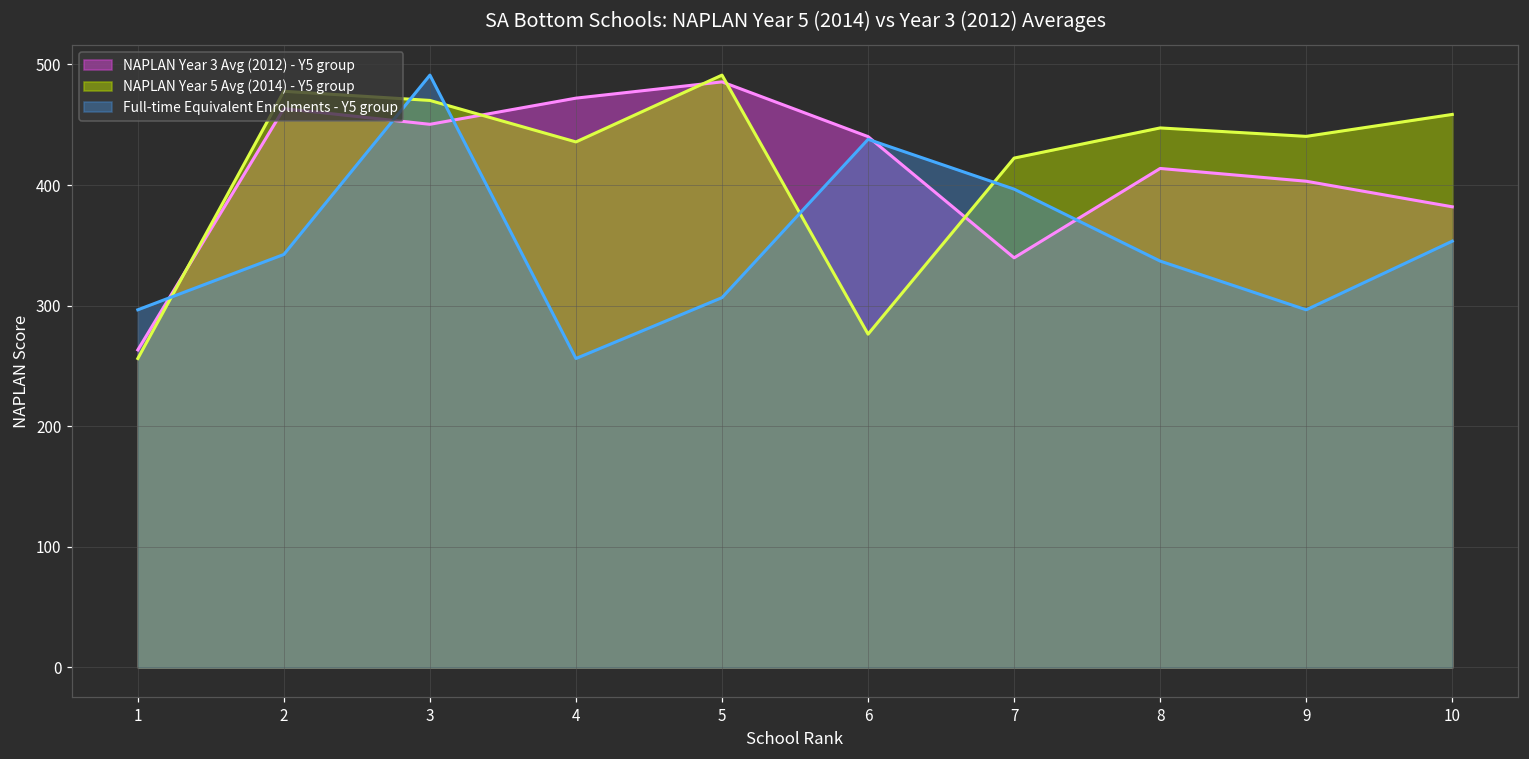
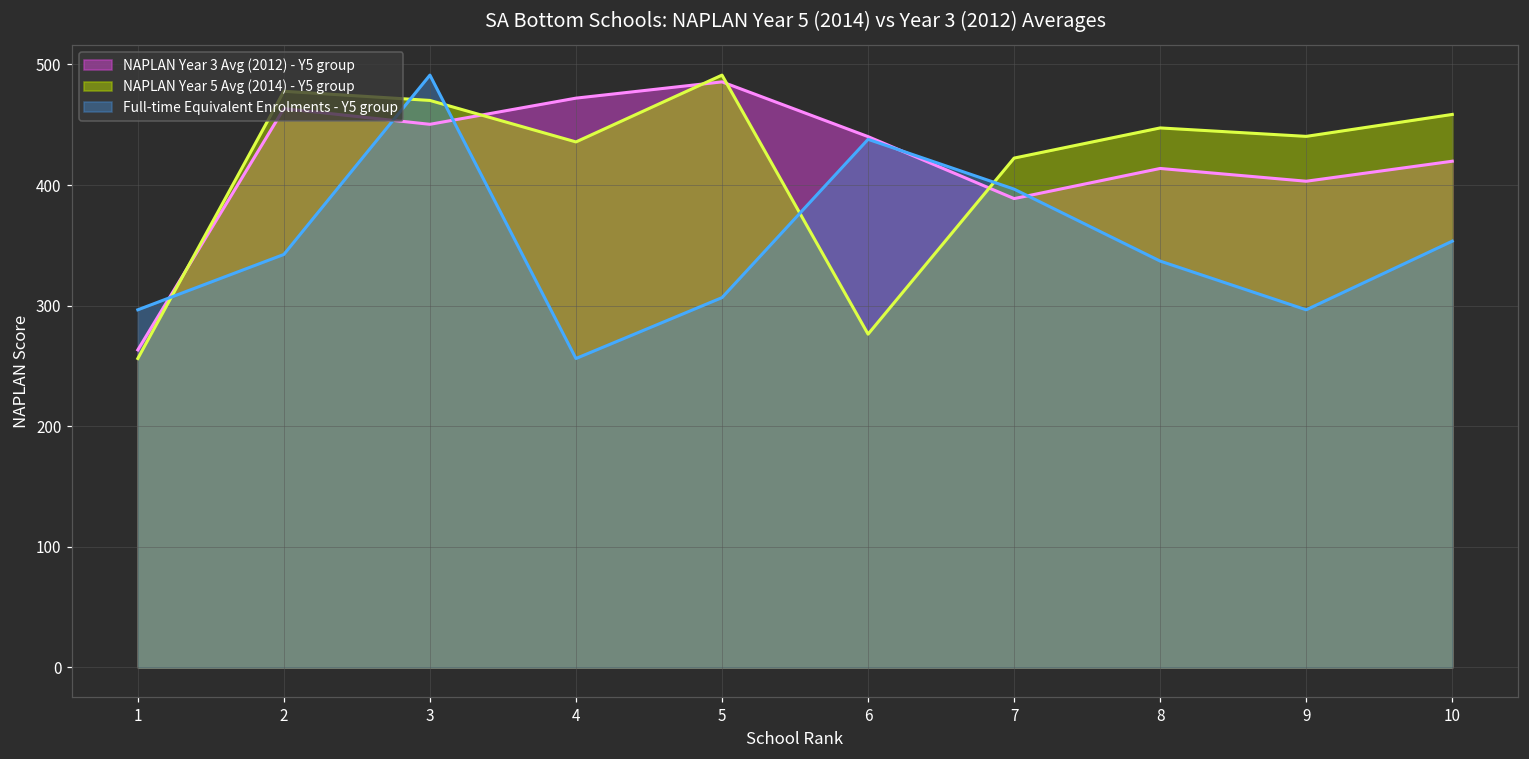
  {
    "NAPLAN Year 3 Avg (2012) - Y5 group": {
      "1": 263,
      "3": 450,
      "4": 472,
      "5": 486,
-     "7": 340,
+     "7": 389,
      "8": 414,
      "9": 403,
-     "10": 382
+     "10": 420
    },
    "NAPLAN Year 5 Avg (2014) - Y5 group": {
      "1": 256,
      "3": 470,
      "4": 436,
      "5": 491,
      "6": 276,
      "7": 422,
      "8": 447,
      "9": 440,
      "10": 459
    },
    "Full-time Equivalent Enrolments - Y5 group": {
      "1": 297,
      "2": 342,
      "3": 491,
      "4": 256,
      "5": 307,
      "7": 397,
      "8": 337,
      "9": 297,
      "10": 354
    }
  }
